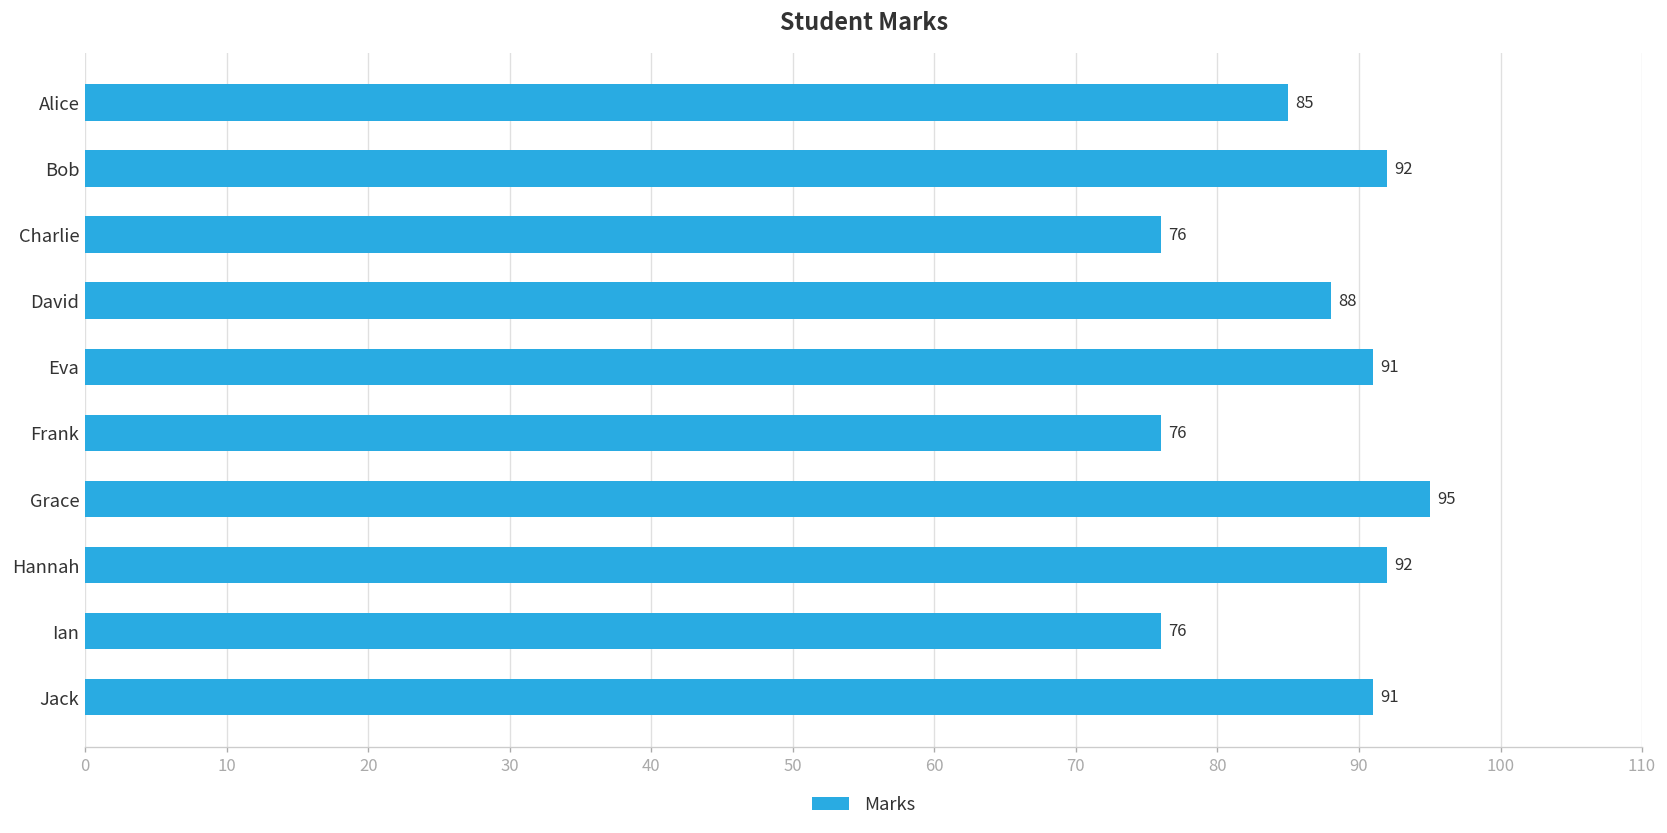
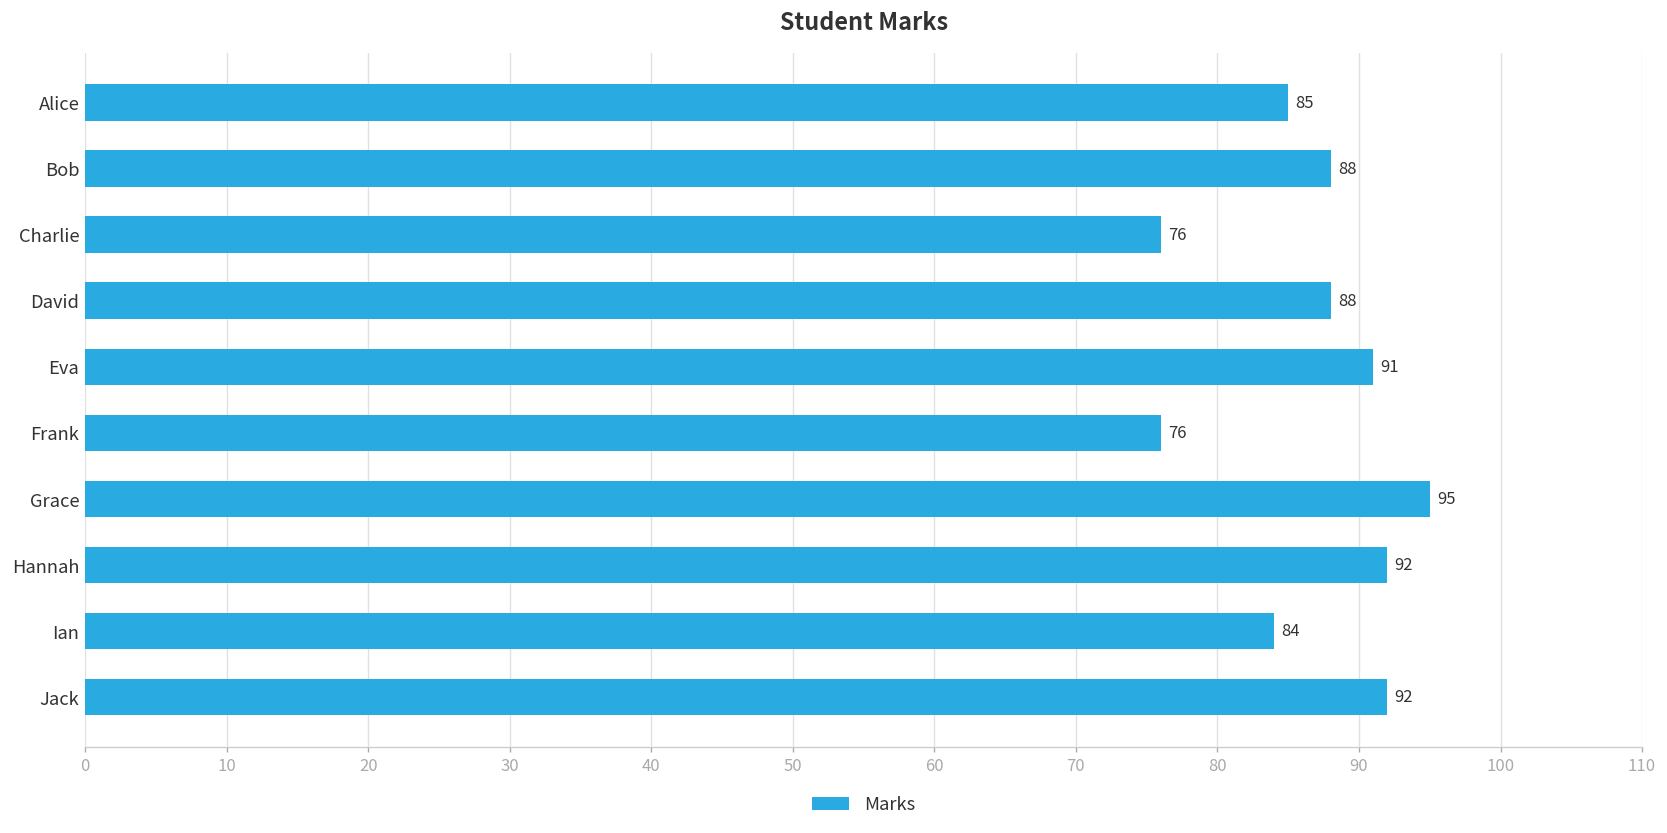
  {
    "Alice": 85,
-   "Bob": 92,
+   "Bob": 88,
    "Charlie": 76,
    "David": 88,
    "Eva": 91,
    "Frank": 76,
    "Grace": 95,
    "Hannah": 92,
-   "Ian": 76,
-   "Jack": 91
+   "Ian": 84,
+   "Jack": 92
  }
